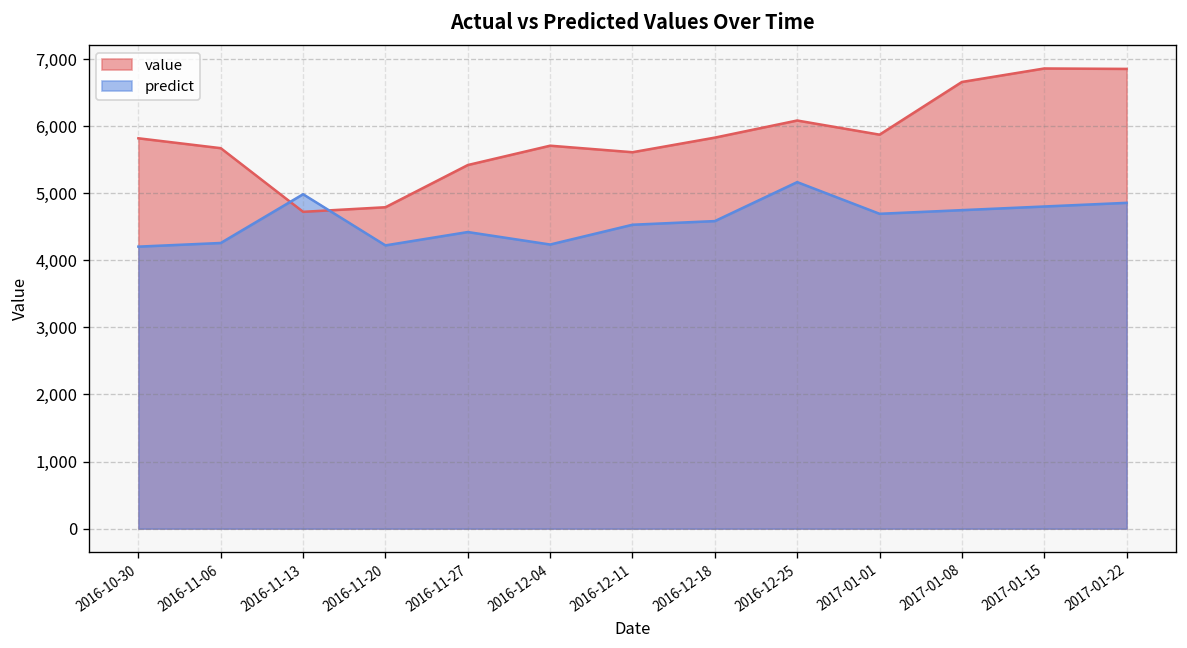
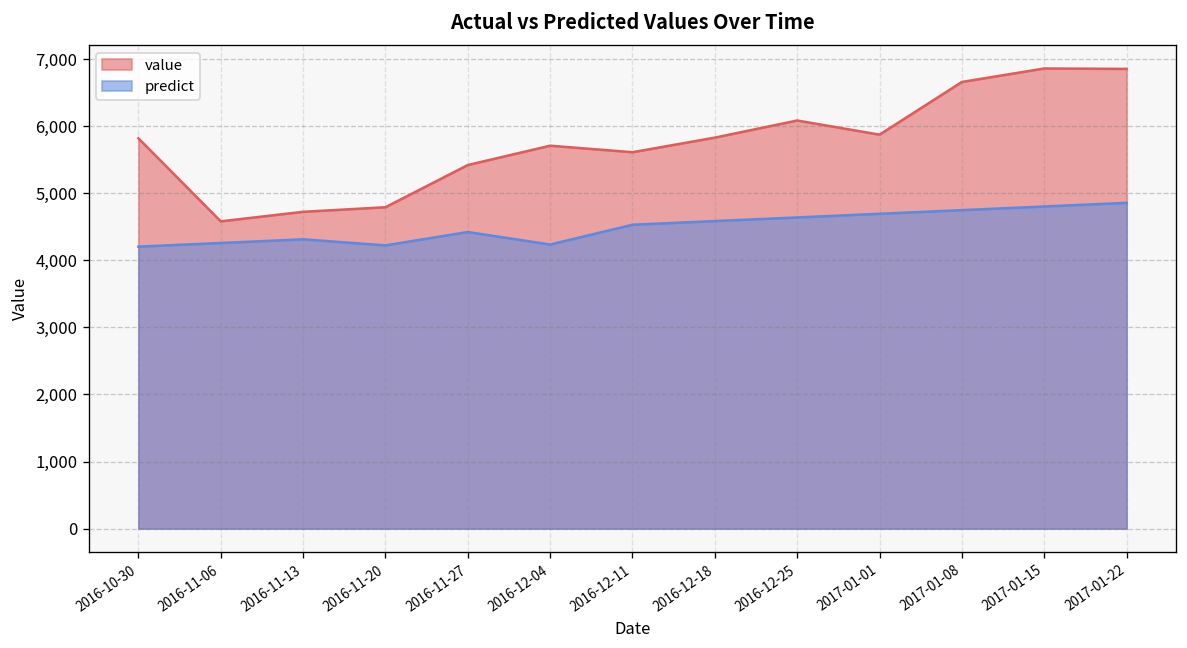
  {
    "value": {
      "2016-10-30": "5,800",
-     "2016-11-06": "5,700",
+     "2016-11-06": "4,600",
      "2016-11-13": "4,700",
      "2016-11-20": "4,800",
      "2016-11-27": "5,400",
      "2016-12-04": "5,700",
      "2016-12-11": "5,600",
      "2016-12-18": "5,800",
      "2016-12-25": "6,100",
      "2017-01-01": "5,900",
      "2017-01-08": "6,700",
      "2017-01-15": "6,900",
      "2017-01-22": "6,900"
    },
    "predict": {
      "2016-10-30": "4,200",
      "2016-11-06": "4,300",
-     "2016-11-13": "5,000",
+     "2016-11-13": "4,300",
      "2016-11-20": "4,200",
      "2016-11-27": "4,400",
      "2016-12-04": "4,200",
      "2016-12-11": "4,500",
      "2016-12-18": "4,600",
-     "2016-12-25": "5,200",
+     "2016-12-25": "4,600",
      "2017-01-01": "4,700",
      "2017-01-08": "4,700",
      "2017-01-15": "4,800",
      "2017-01-22": "4,900"
    }
  }
